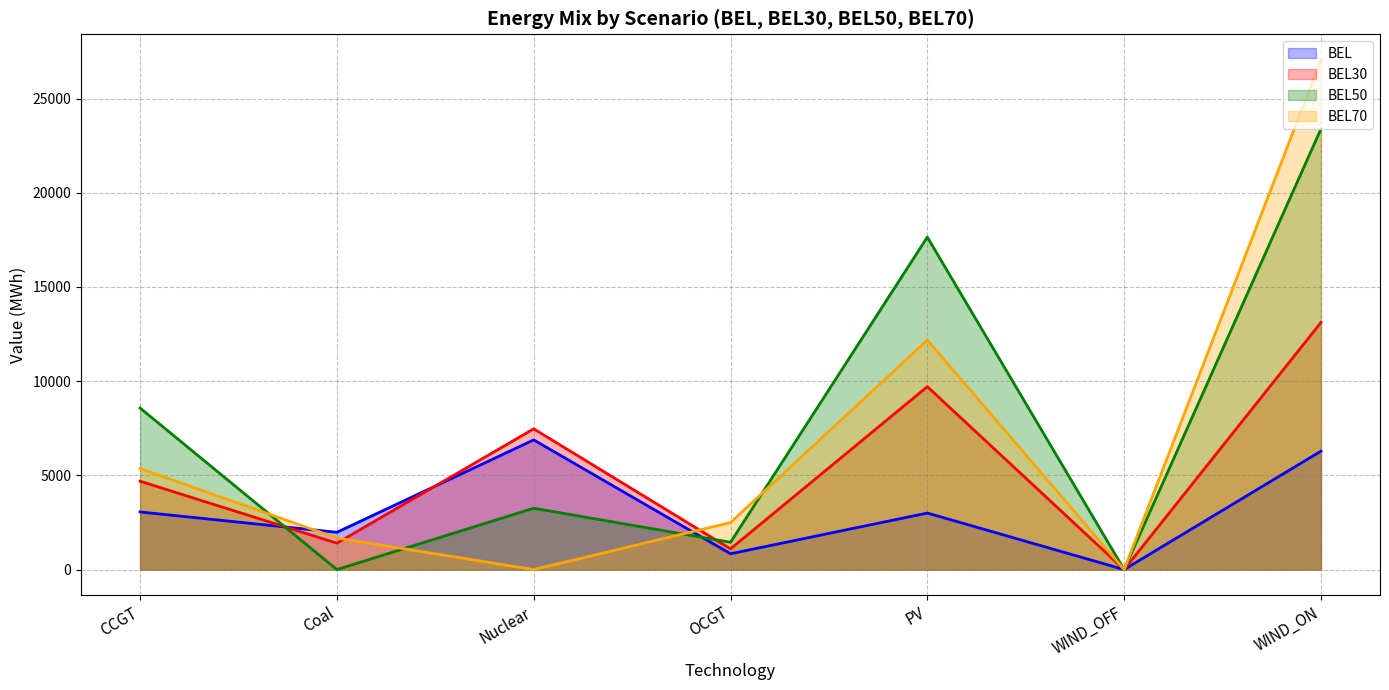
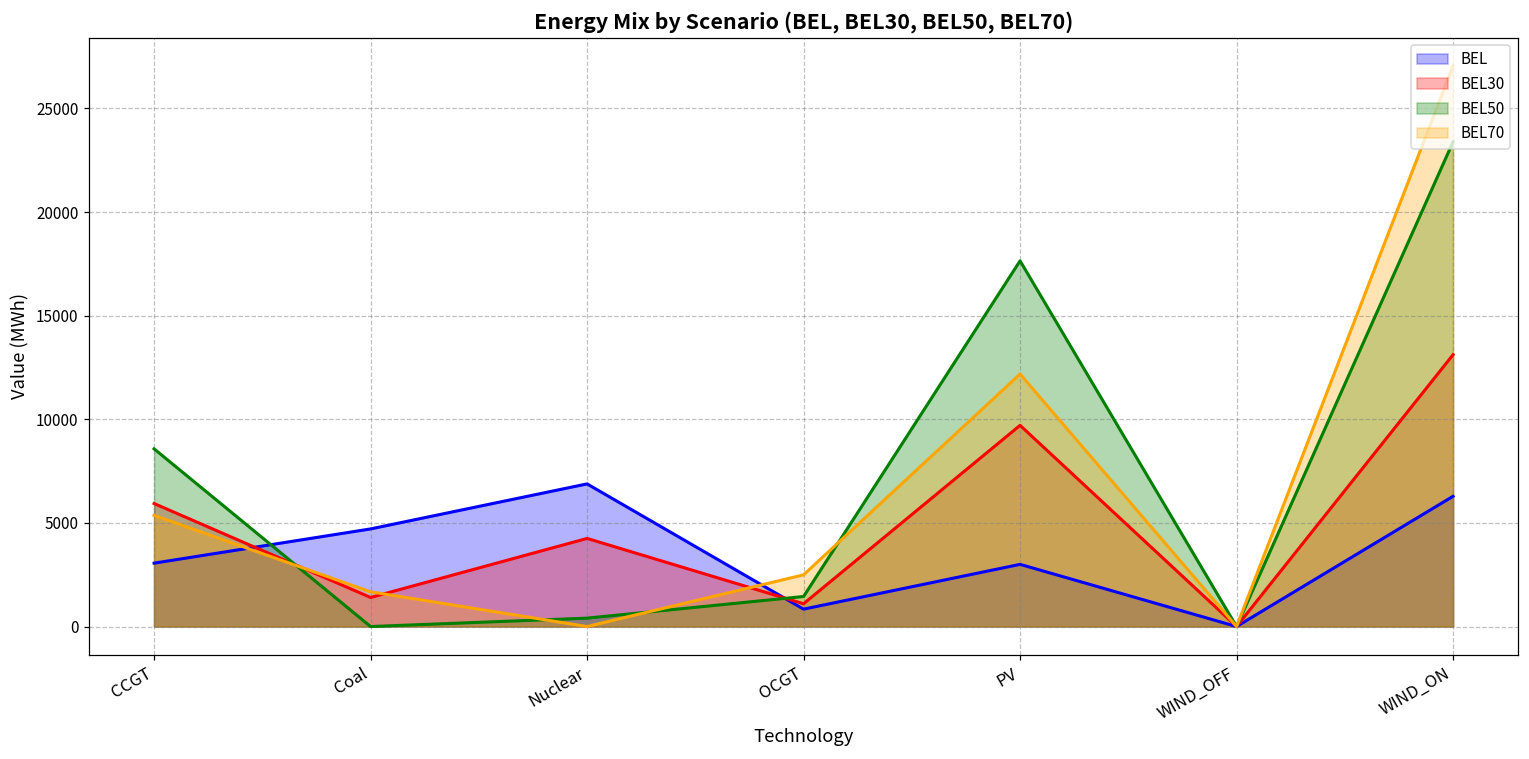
  {
    "BEL": {
      "CCGT": 3100,
-     "Coal": 2000,
+     "Coal": 4700,
      "Nuclear": 6900,
      "OCGT": 800,
      "PV": 3000,
      "WIND_ON": 6300
    },
    "BEL30": {
-     "CCGT": 4700,
+     "CCGT": 5900,
      "Coal": 1400,
-     "Nuclear": 7500,
+     "Nuclear": 4300,
      "OCGT": 1100,
      "PV": 9700,
      "WIND_ON": 13100
    },
    "BEL50": {
      "CCGT": 8600,
      "Coal": 0,
-     "Nuclear": 3300,
+     "Nuclear": 400,
      "OCGT": 1400,
      "PV": 17600
    },
    "BEL70": {
      "CCGT": 5400,
      "Coal": 1700,
      "Nuclear": 0,
      "OCGT": 2500,
      "PV": 12200
    }
  }
